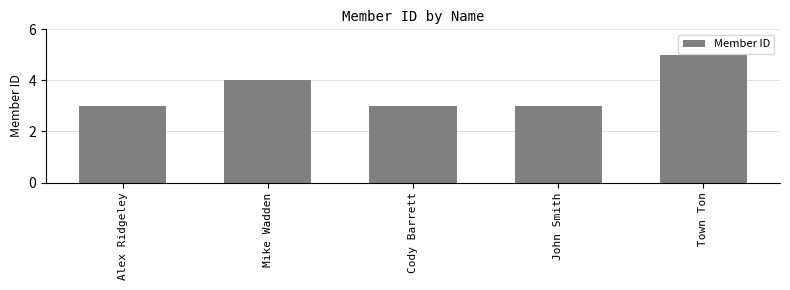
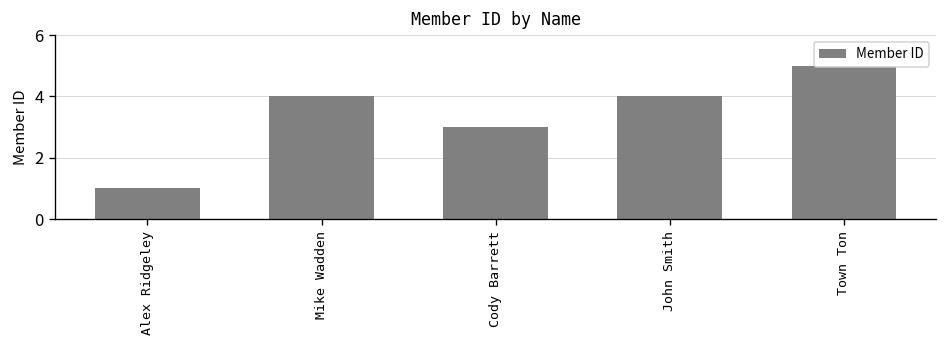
  {
-   "Alex Ridgeley": 3,
+   "Alex Ridgeley": 1,
    "Mike Wadden": 4,
    "Cody Barrett": 3,
-   "John Smith": 3,
+   "John Smith": 4,
    "Town Ton": 5
  }
